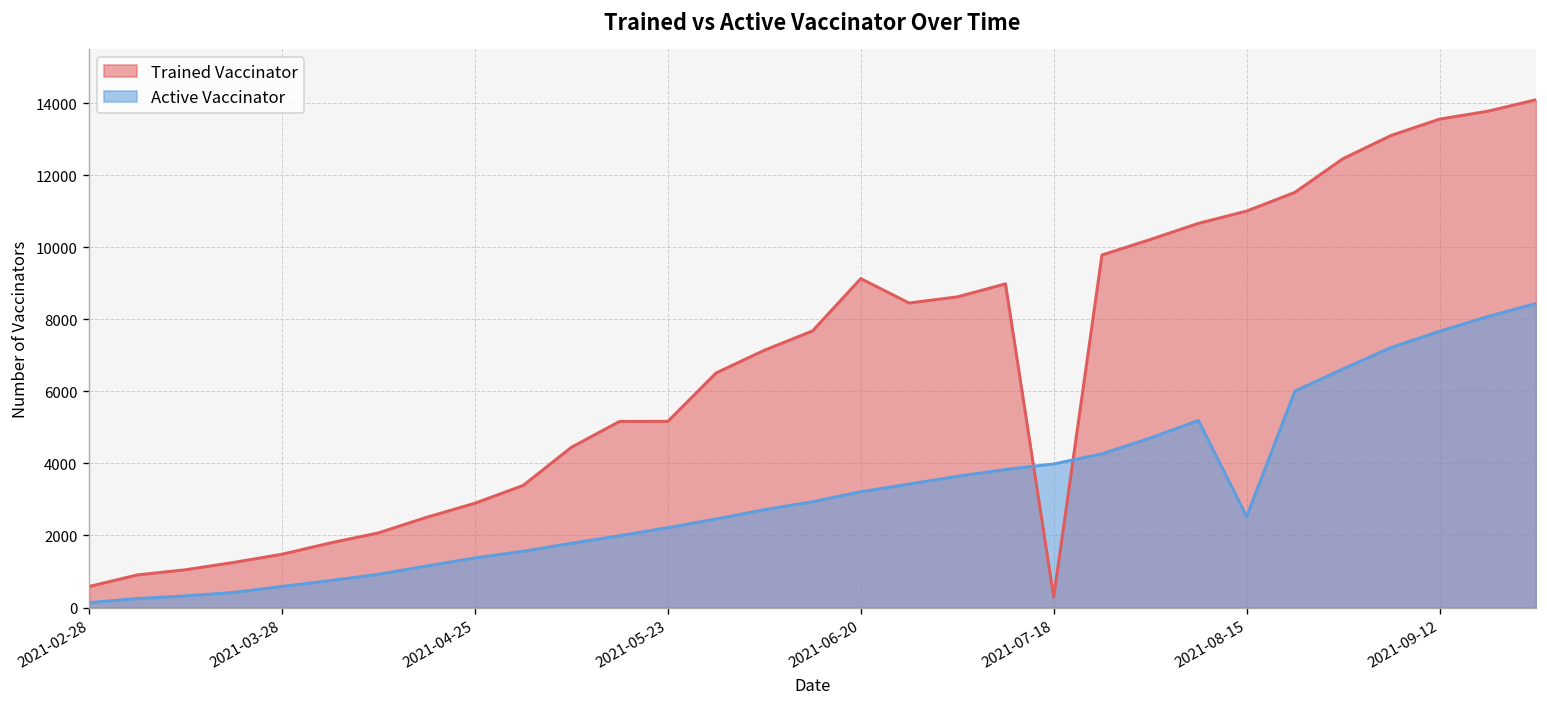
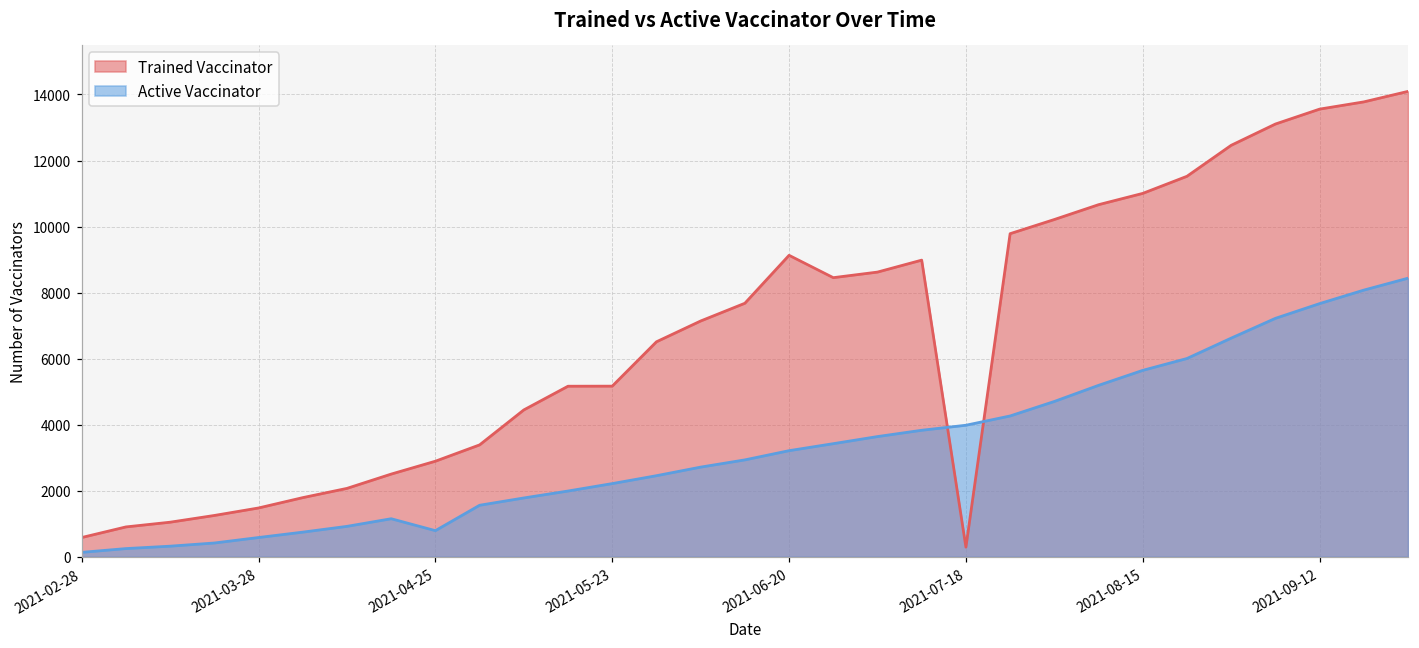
  {
    "Trained Vaccinator": {
      "2021-02-28": 600,
      "2021-03-28": 1500,
      "2021-04-25": 2900,
      "2021-05-23": 5200,
      "2021-06-20": 9100,
      "2021-07-18": 300,
      "2021-08-15": 11000,
      "2021-09-12": 13600
    },
    "Active Vaccinator": {
      "2021-02-28": 100,
      "2021-03-28": 600,
-     "2021-04-25": 1400,
+     "2021-04-25": 800,
      "2021-05-23": 2200,
      "2021-06-20": 3200,
      "2021-07-18": 4000,
-     "2021-08-15": 2500,
+     "2021-08-15": 5600,
      "2021-09-12": 7700
    }
  }
